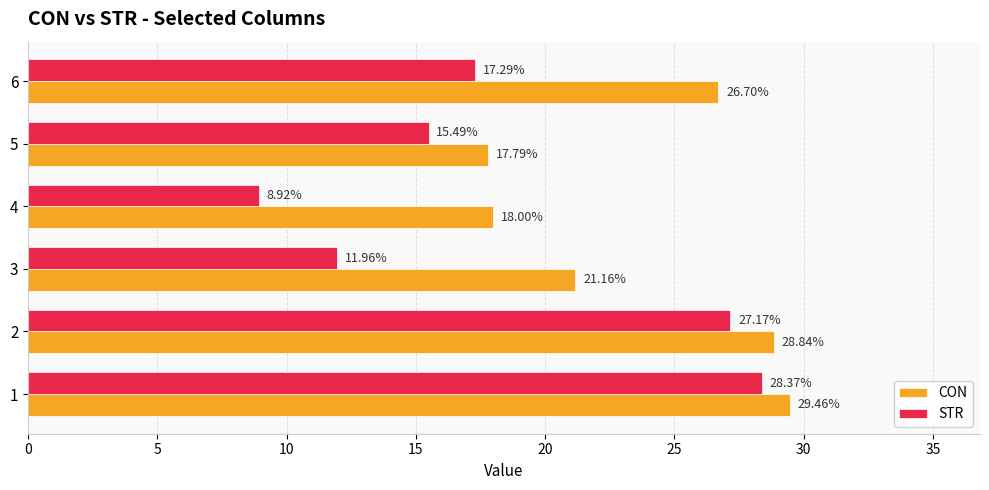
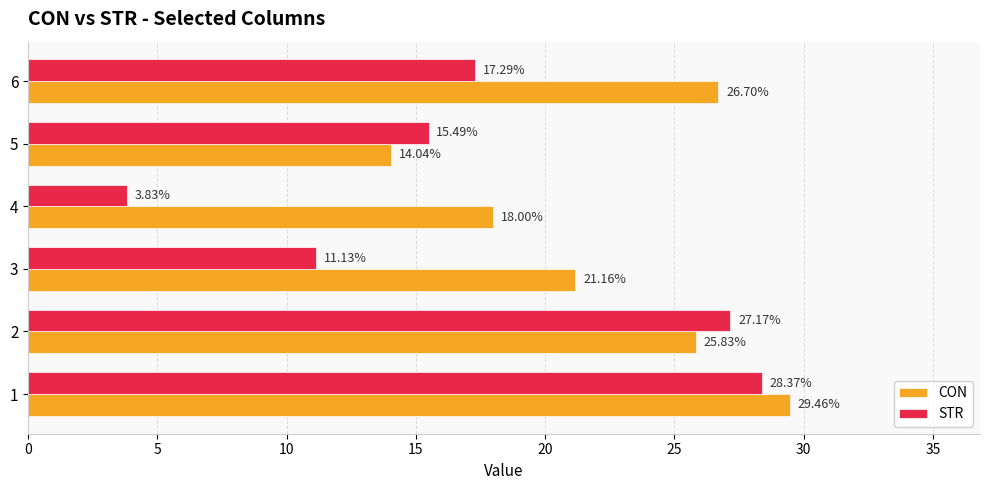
  {
    "CON": {
      "6": "26.70%",
-     "5": "17.79%",
+     "5": "14.04%",
      "4": "18.00%",
      "3": "21.16%",
-     "2": "28.84%",
+     "2": "25.83%",
      "1": "29.46%"
    },
    "STR": {
      "6": "17.29%",
      "5": "15.49%",
-     "4": "8.92%",
-     "3": "11.96%",
+     "4": "3.83%",
+     "3": "11.13%",
      "2": "27.17%",
      "1": "28.37%"
    }
  }
